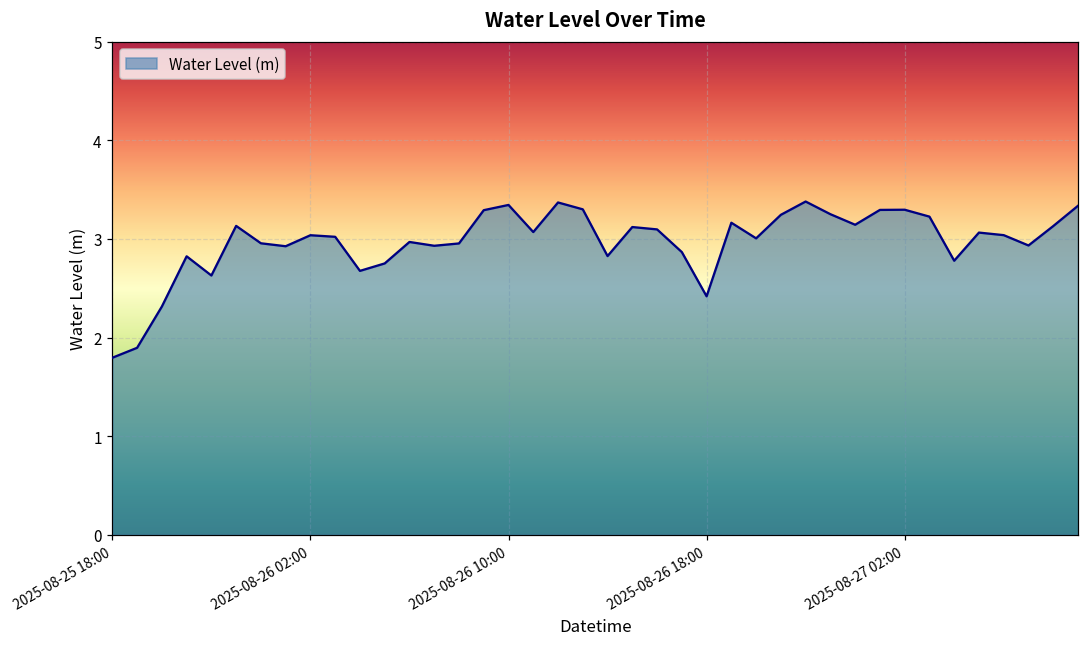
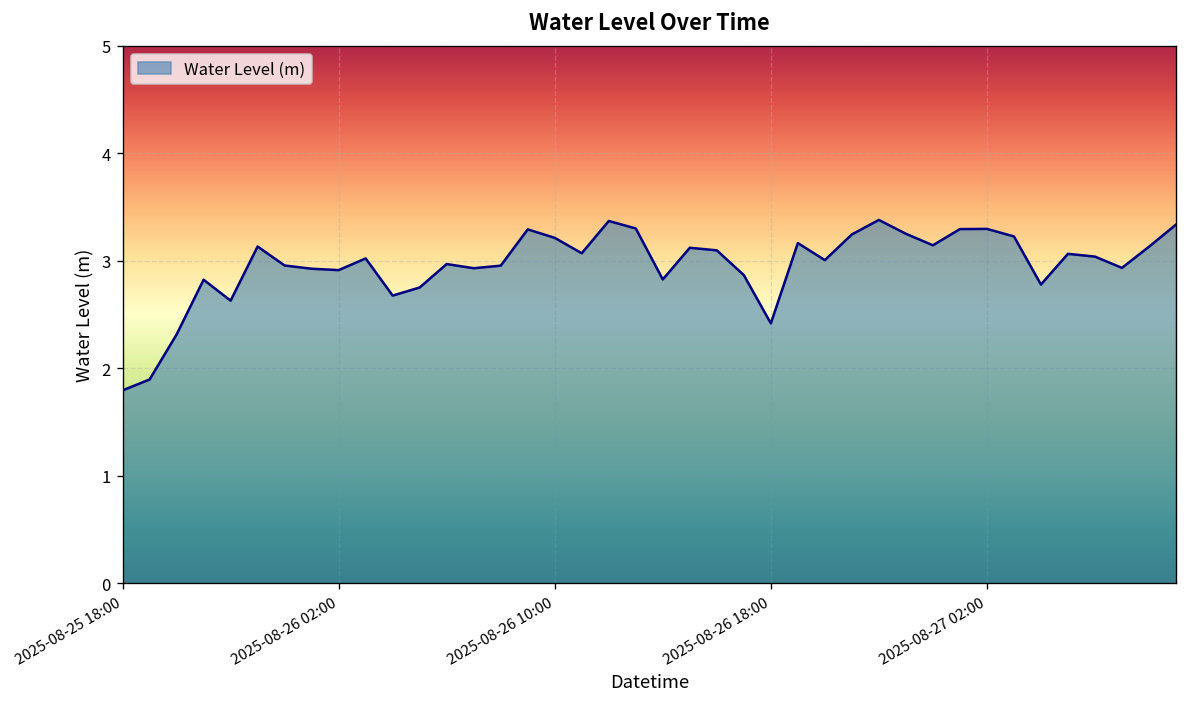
  {
    "2025-08-25 18:00": 1.8,
-   "2025-08-26 02:00": 3.0,
-   "2025-08-26 10:00": 3.3,
+   "2025-08-26 02:00": 2.9,
+   "2025-08-26 10:00": 3.2,
    "2025-08-26 18:00": 2.4,
    "2025-08-27 02:00": 3.3
  }
